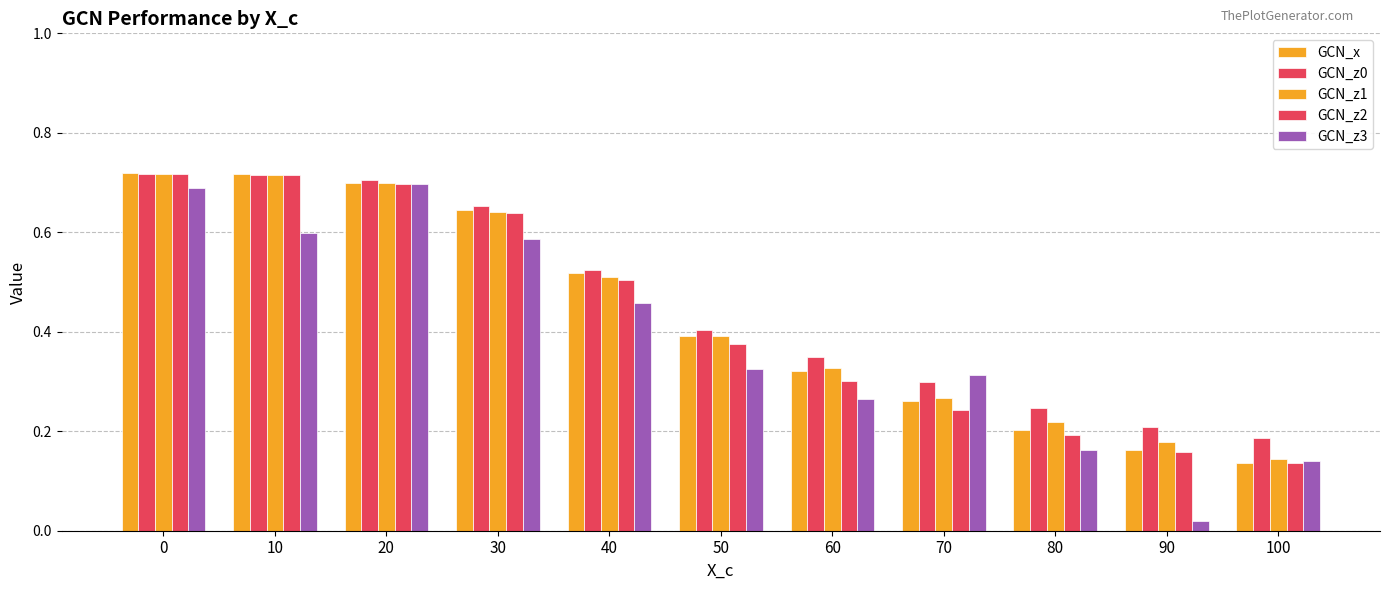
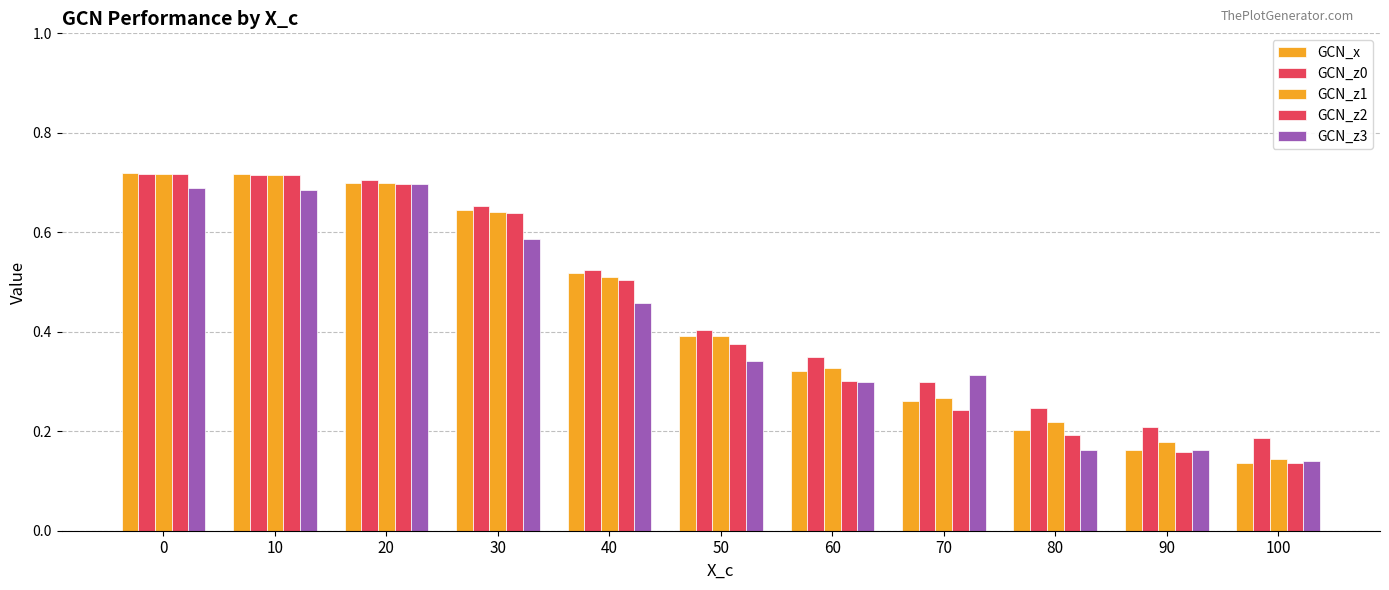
  {
    "GCN_z3": {
      "0": 0.69,
-     "10": 0.60,
+     "10": 0.68,
      "20": 0.70,
      "30": 0.59,
      "40": 0.46,
-     "50": 0.33,
-     "60": 0.27,
+     "50": 0.34,
+     "60": 0.30,
      "70": 0.31,
      "80": 0.16,
-     "90": 0.02,
+     "90": 0.16,
      "100": 0.14
    }
  }
